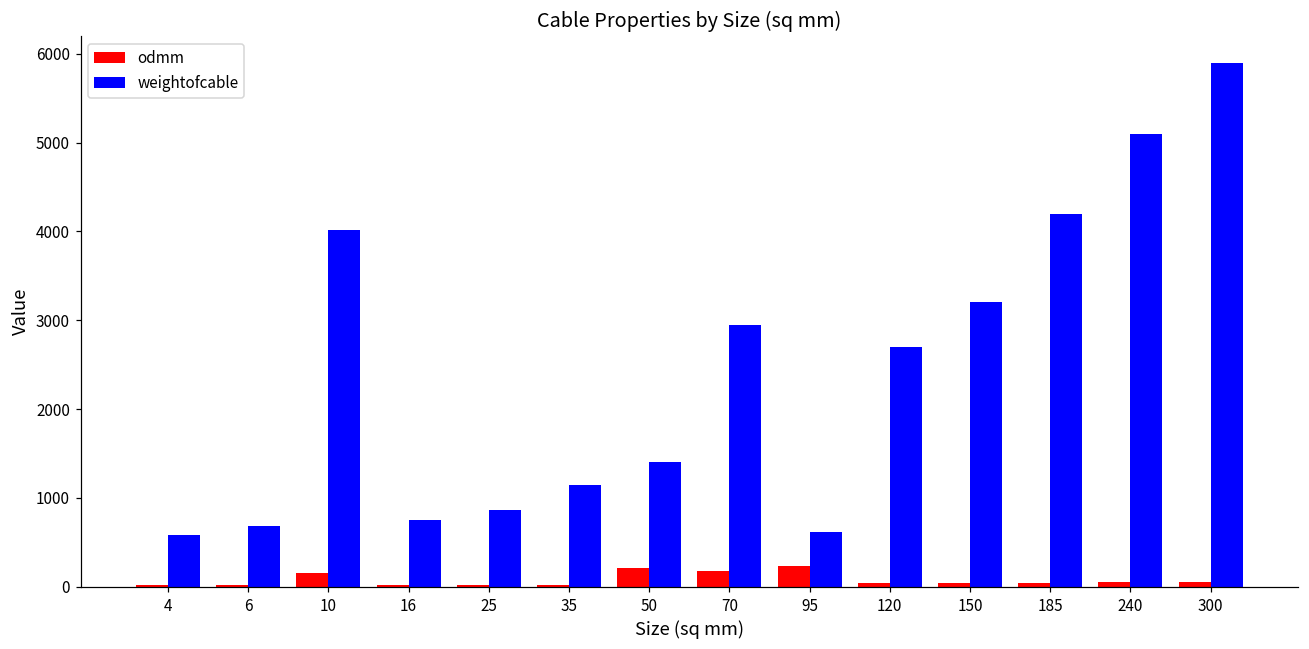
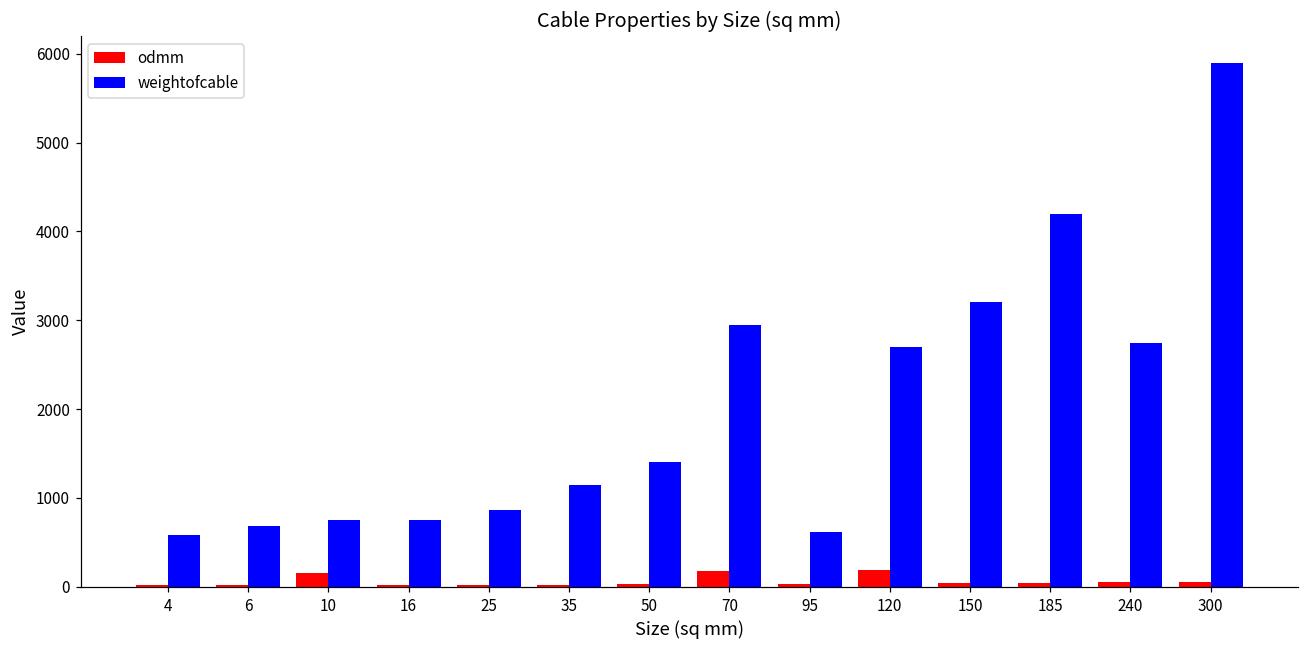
  {
    "odmm": {
      "10": 200,
-     "50": 200,
+     "50": 0,
      "70": 200,
-     "95": 200,
-     "120": 0,
+     "95": 0,
+     "120": 200,
      "150": 0,
      "185": 0,
      "240": 100,
      "300": 100
    },
    "weightofcable": {
      "4": 600,
      "6": 700,
-     "10": 4000,
+     "10": 800,
      "16": 800,
      "25": 900,
      "35": 1200,
      "50": 1400,
      "70": 3000,
      "95": 600,
      "120": 2700,
      "150": 3200,
      "185": 4200,
-     "240": 5100,
+     "240": 2700,
      "300": 5900
    }
  }
